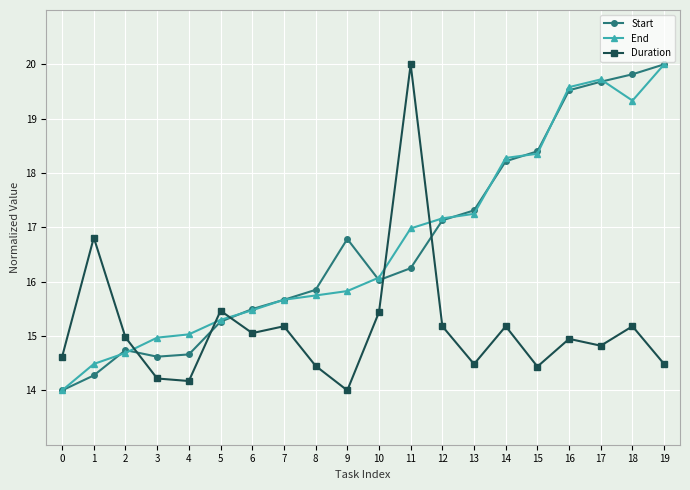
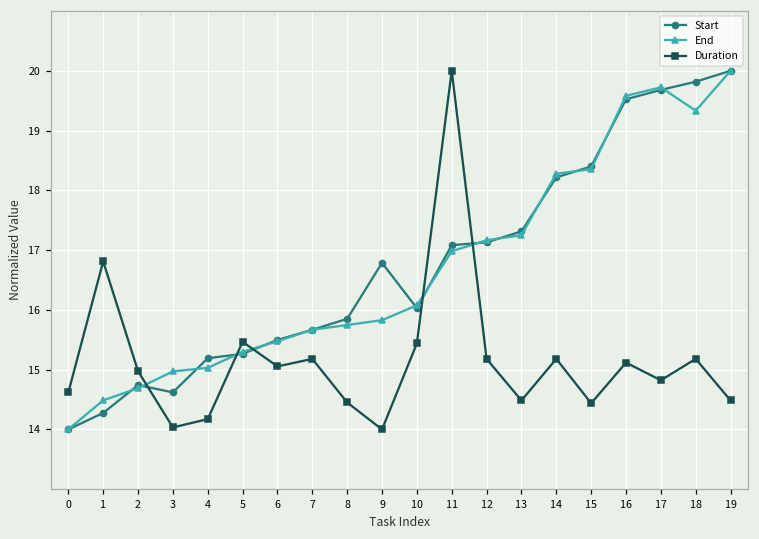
  {
    "Start": {
      "1": 14.3,
      "2": 14.7,
      "3": 14.6,
-     "4": 14.7,
+     "4": 15.2,
      "8": 15.9,
      "9": 16.8,
      "10": 16.0,
-     "11": 16.2,
+     "11": 17.1,
      "13": 17.3,
      "14": 18.2,
      "16": 19.5,
      "18": 19.8
    },
    "End": {
      "1": 14.5,
      "2": 14.7,
      "3": 15.0,
      "4": 15.0,
      "8": 15.7,
      "9": 15.8,
      "10": 16.1,
      "11": 17.0,
      "13": 17.2,
      "14": 18.3,
      "16": 19.6,
      "18": 19.3
    },
    "Duration": {
      "0": 14.6,
      "1": 16.8,
      "2": 15.0,
-     "3": 14.2,
+     "3": 14.0,
      "4": 14.2,
      "5": 15.5,
      "6": 15.1,
      "7": 15.2,
      "8": 14.5,
      "9": 14.0,
      "10": 15.4,
      "11": 20.0,
      "12": 15.2,
      "13": 14.5,
      "14": 15.2,
      "15": 14.4,
-     "16": 14.9,
+     "16": 15.1,
      "17": 14.8,
      "18": 15.2,
      "19": 14.5
    }
  }
